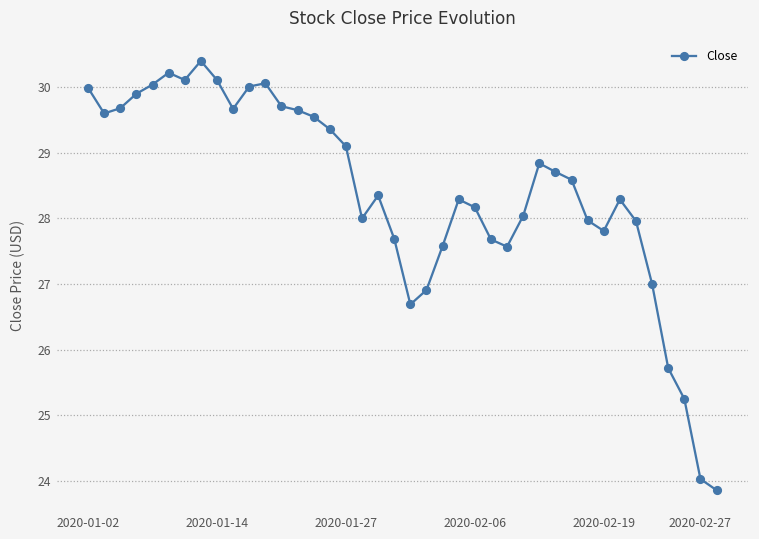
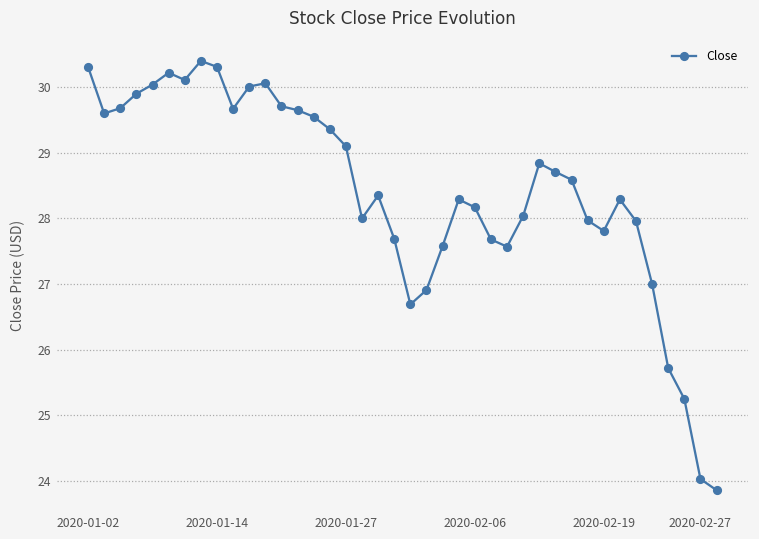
  {
-   "2020-01-02": 30.0,
-   "2020-01-14": 30.1,
+   "2020-01-02": 30.3,
+   "2020-01-14": 30.3,
    "2020-01-27": 29.1,
    "2020-02-06": 28.2,
    "2020-02-19": 27.8,
    "2020-02-27": 24.0
  }
